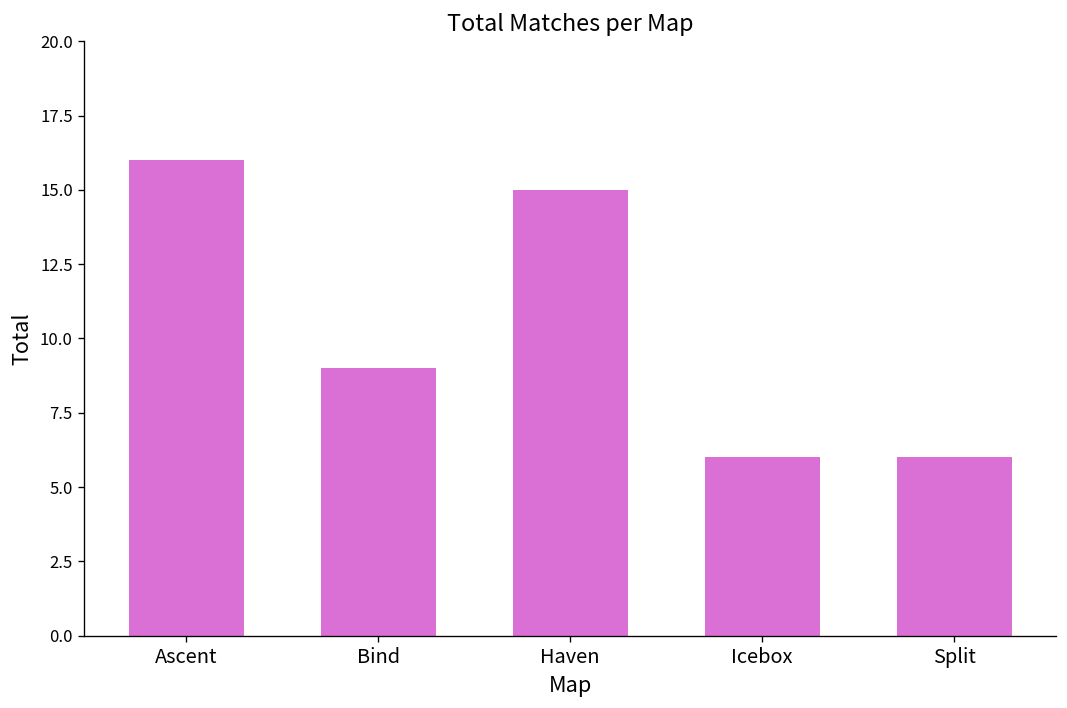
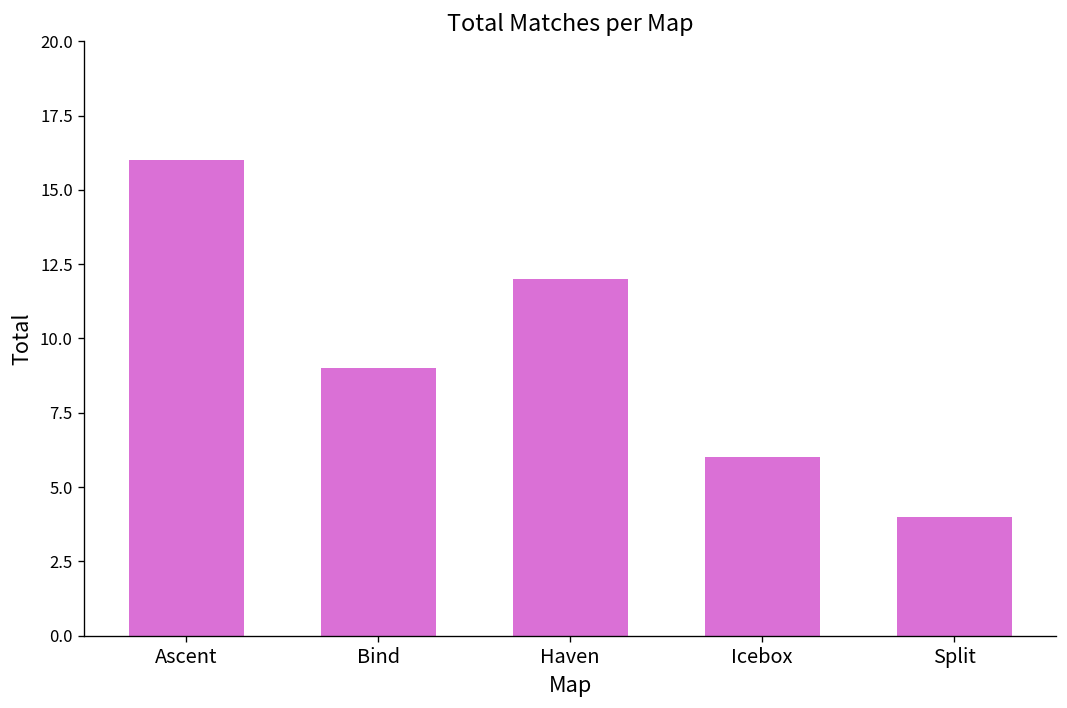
  {
    "Ascent": 16,
    "Bind": 9,
-   "Haven": 15,
+   "Haven": 12,
    "Icebox": 6,
-   "Split": 6
+   "Split": 4
  }
